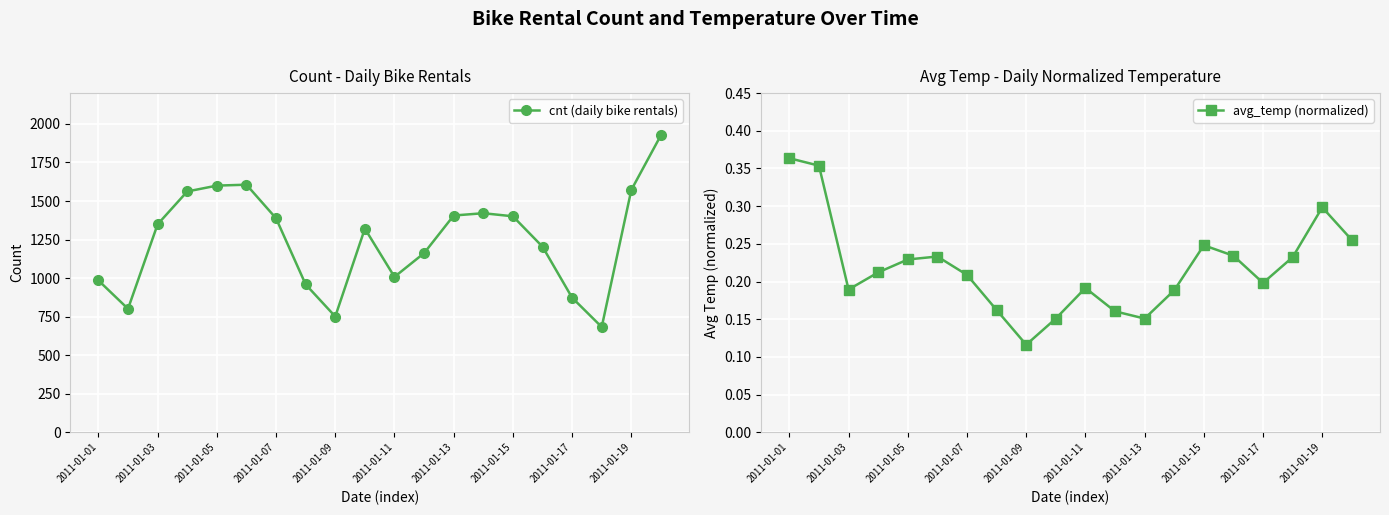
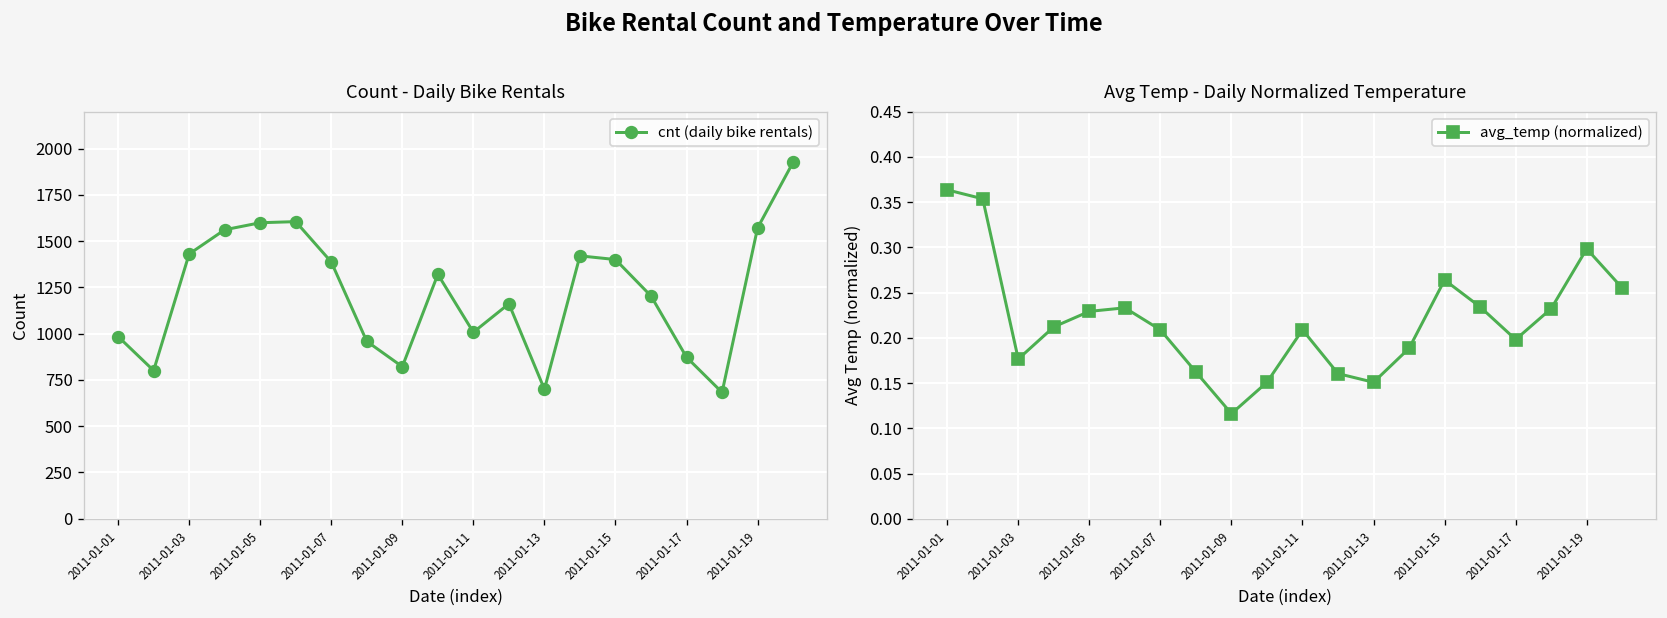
  {
    "Count - Daily Bike Rentals": {
      "2011-01-01": 990,
-     "2011-01-03": 1350,
+     "2011-01-03": 1430,
      "2011-01-05": 1600,
      "2011-01-07": 1390,
-     "2011-01-09": 750,
+     "2011-01-09": 820,
      "2011-01-11": 1010,
-     "2011-01-13": 1410,
+     "2011-01-13": 700,
      "2011-01-15": 1400,
      "2011-01-17": 870,
      "2011-01-19": 1570
    },
    "Avg Temp - Daily Normalized Temperature": {
      "2011-01-01": 0.36,
-     "2011-01-03": 0.19,
+     "2011-01-03": 0.18,
      "2011-01-05": 0.23,
      "2011-01-07": 0.21,
      "2011-01-09": 0.12,
-     "2011-01-11": 0.19,
+     "2011-01-11": 0.21,
      "2011-01-13": 0.15,
-     "2011-01-15": 0.25,
+     "2011-01-15": 0.26,
      "2011-01-17": 0.20,
      "2011-01-19": 0.30
    }
  }
